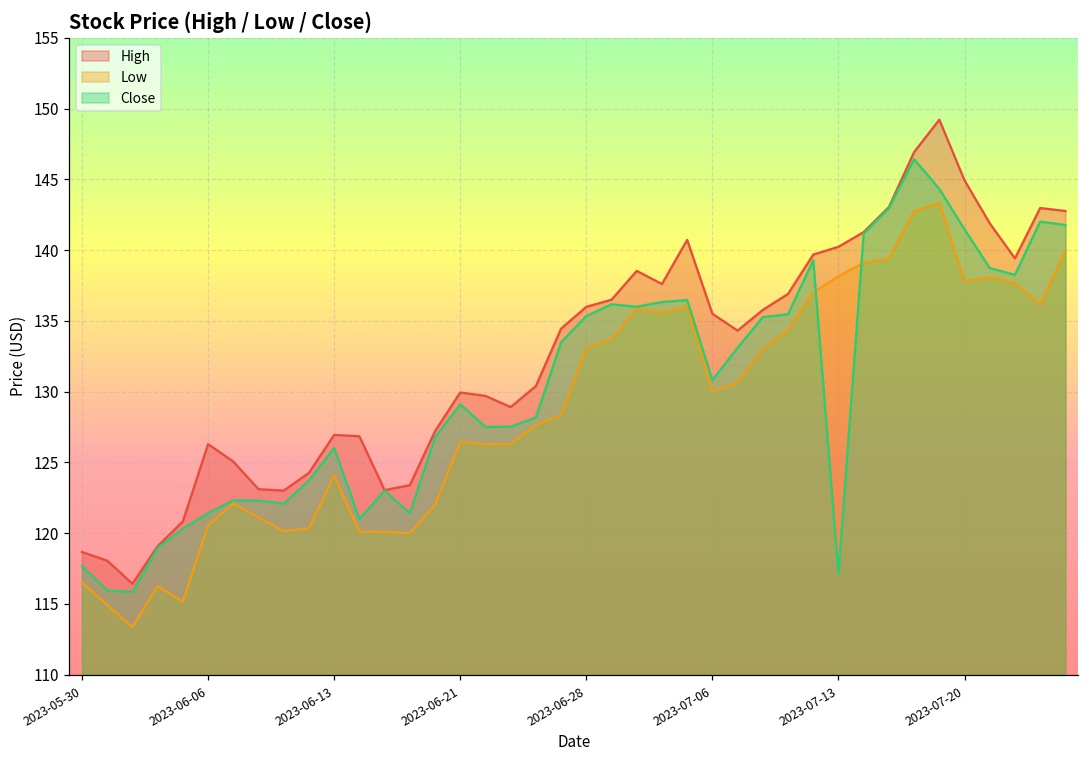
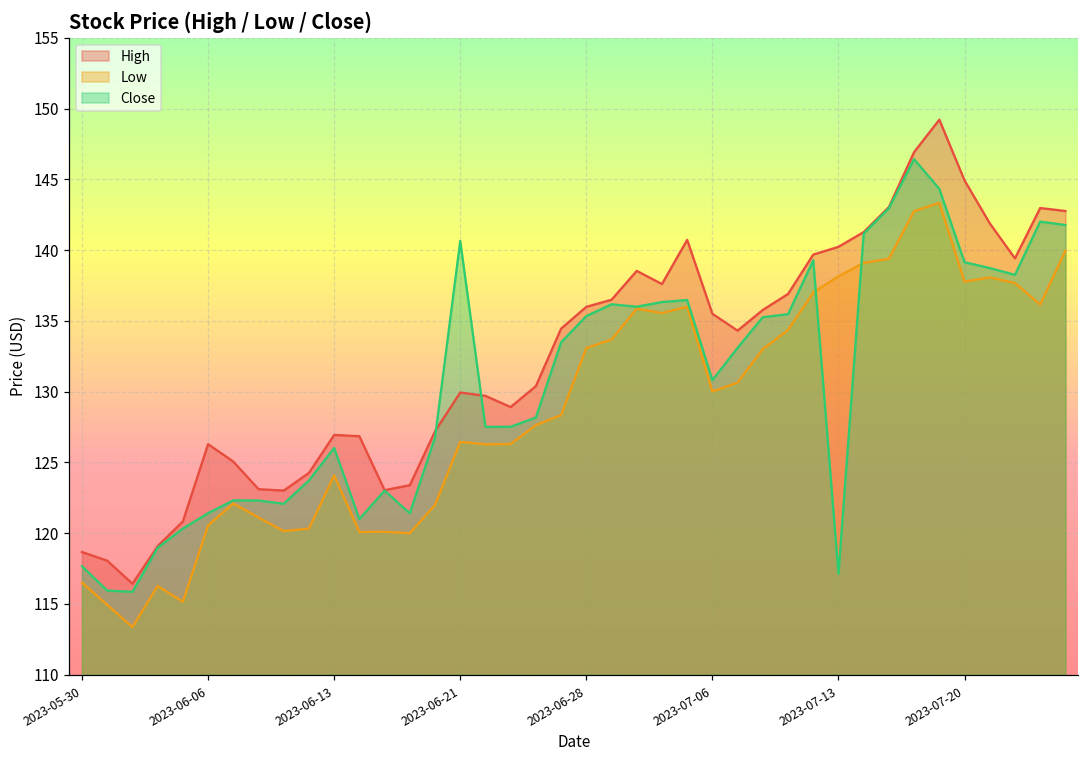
  {
    "Close": {
      "2023-05-30": 117.7,
      "2023-06-06": 121.4,
      "2023-06-13": 126.0,
-     "2023-06-21": 129.1,
+     "2023-06-21": 140.6,
      "2023-06-28": 135.3,
      "2023-07-06": 130.8,
      "2023-07-13": 117.1,
-     "2023-07-20": 141.5
+     "2023-07-20": 139.1
    }
  }
